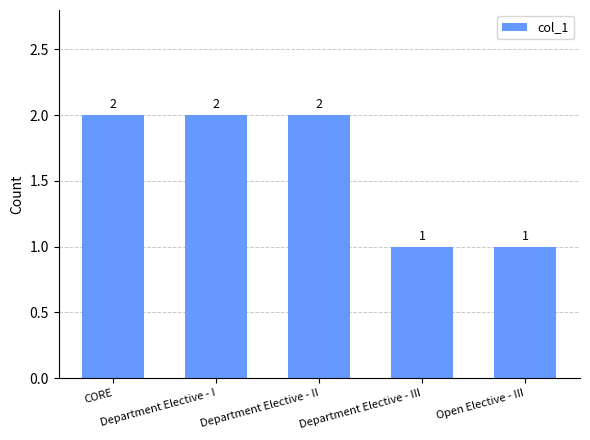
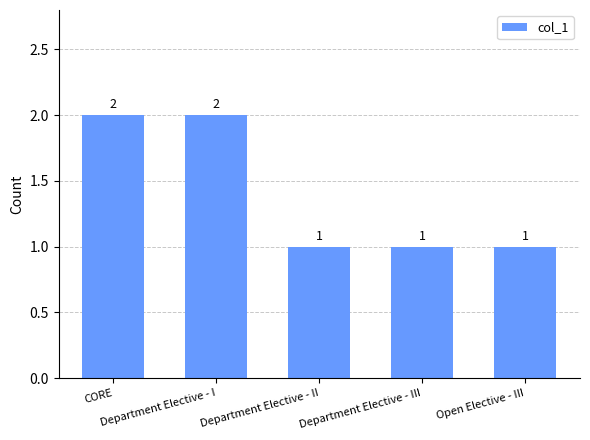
  {
    "CORE": 2,
    "Department Elective - I": 2,
-   "Department Elective - II": 2,
+   "Department Elective - II": 1,
    "Department Elective - III": 1,
    "Open Elective - III": 1
  }
